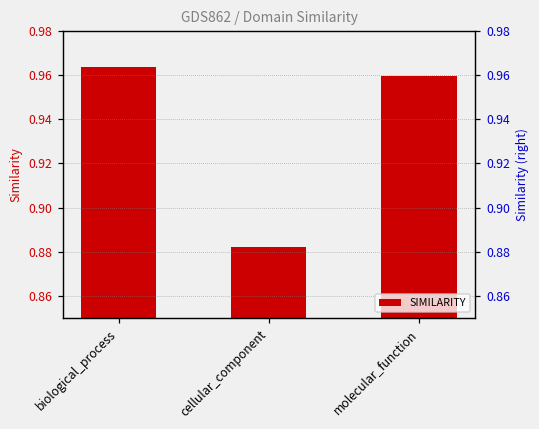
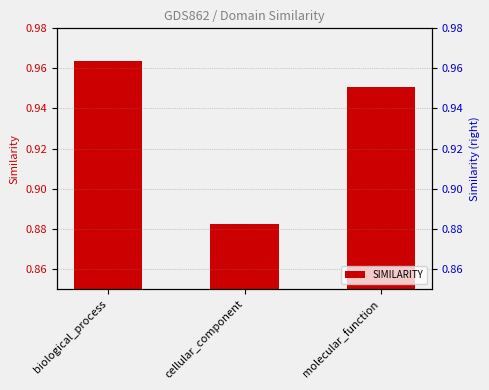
  {
    "biological_process": 0.964,
    "cellular_component": 0.882,
-   "molecular_function": 0.960
+   "molecular_function": 0.951
  }
